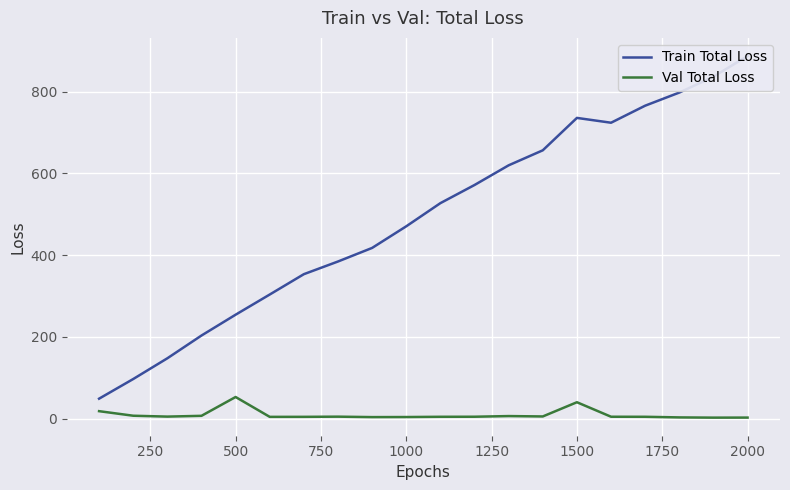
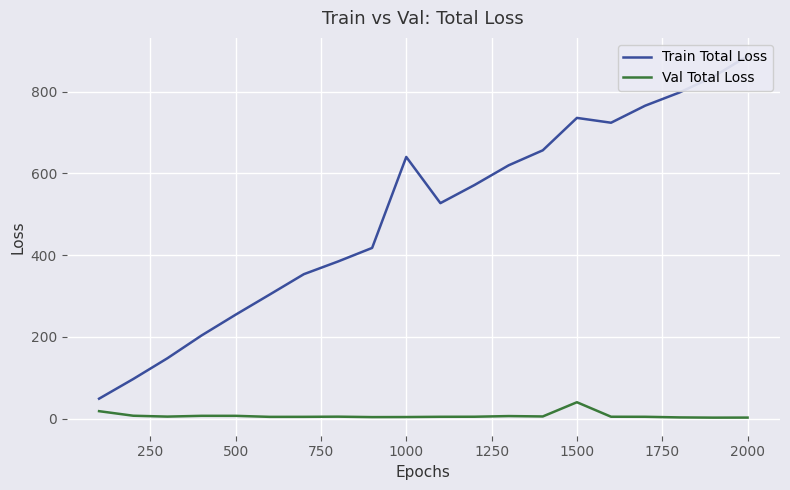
  {
    "Train Total Loss": {
      "500": 250,
-     "1000": 470,
+     "1000": 640,
      "1500": 740
    },
    "Val Total Loss": {
-     "500": 50,
+     "500": 10,
      "1000": 0,
      "1500": 40,
      "2000": 0
    }
  }
